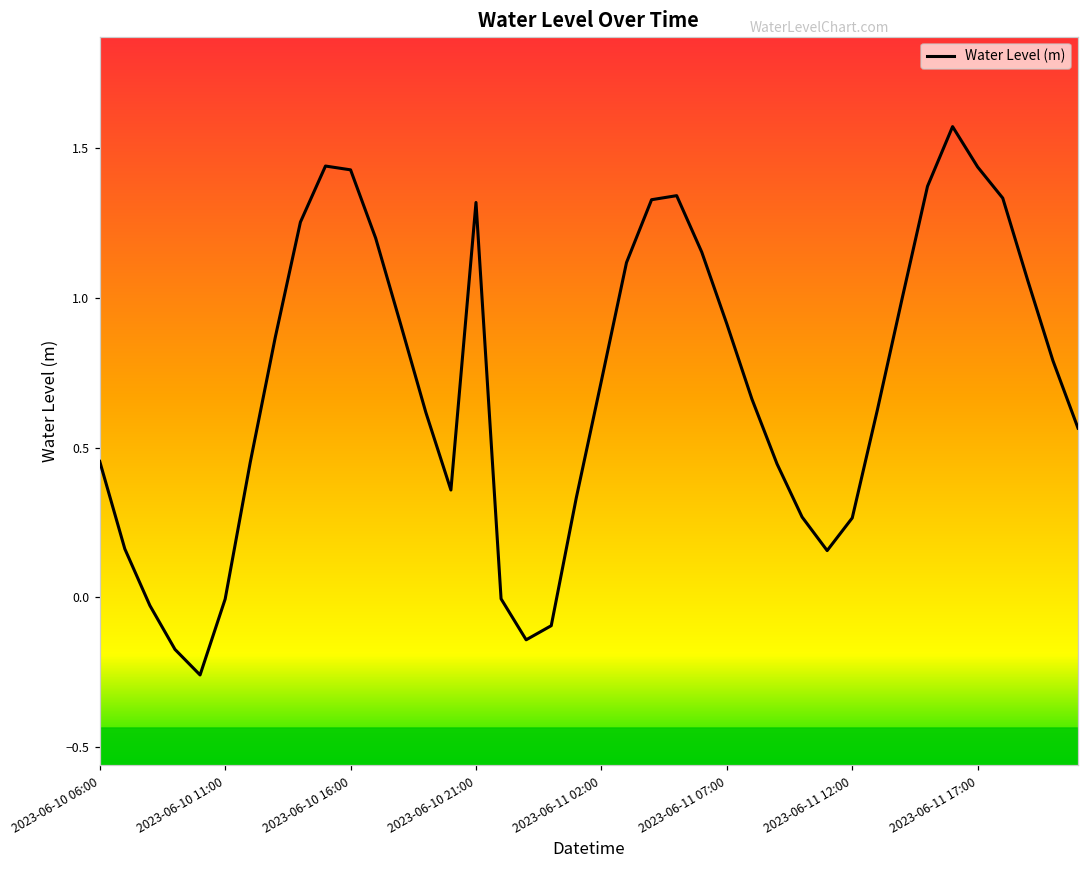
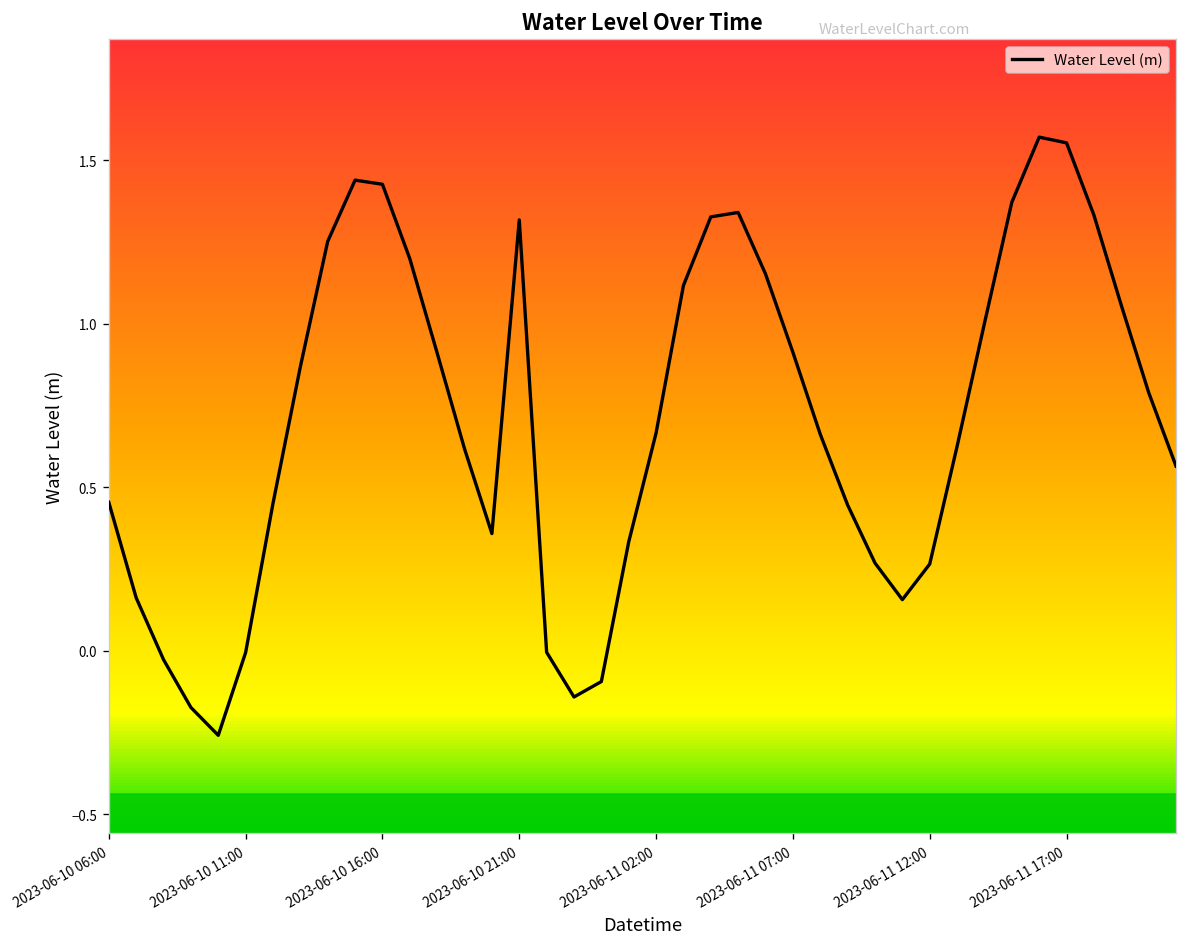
  {
    "2023-06-10 06:00": 0.45,
    "2023-06-10 11:00": -0.01,
    "2023-06-10 16:00": 1.43,
    "2023-06-10 21:00": 1.32,
-   "2023-06-11 02:00": 0.72,
+   "2023-06-11 02:00": 0.67,
    "2023-06-11 07:00": 0.91,
    "2023-06-11 12:00": 0.27,
-   "2023-06-11 17:00": 1.44
+   "2023-06-11 17:00": 1.55
  }
